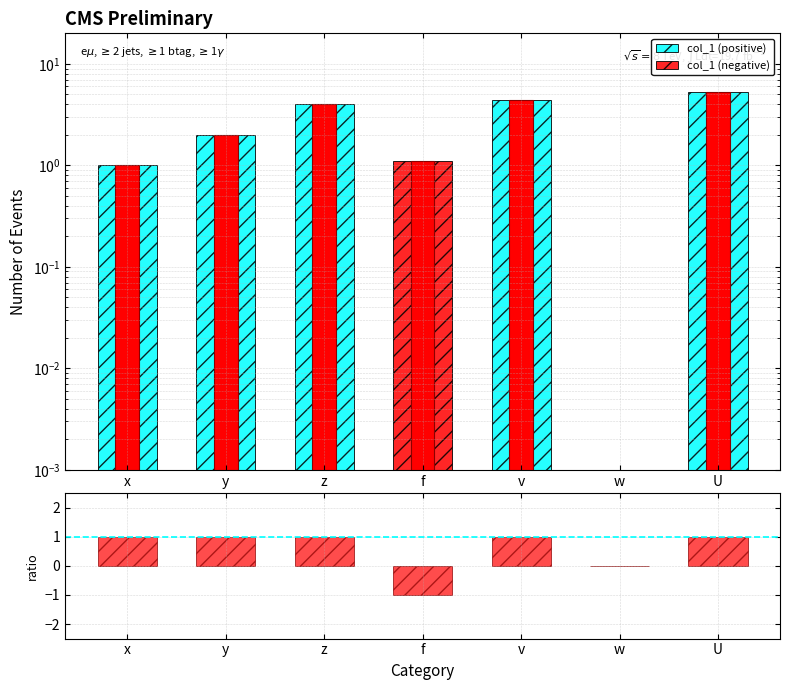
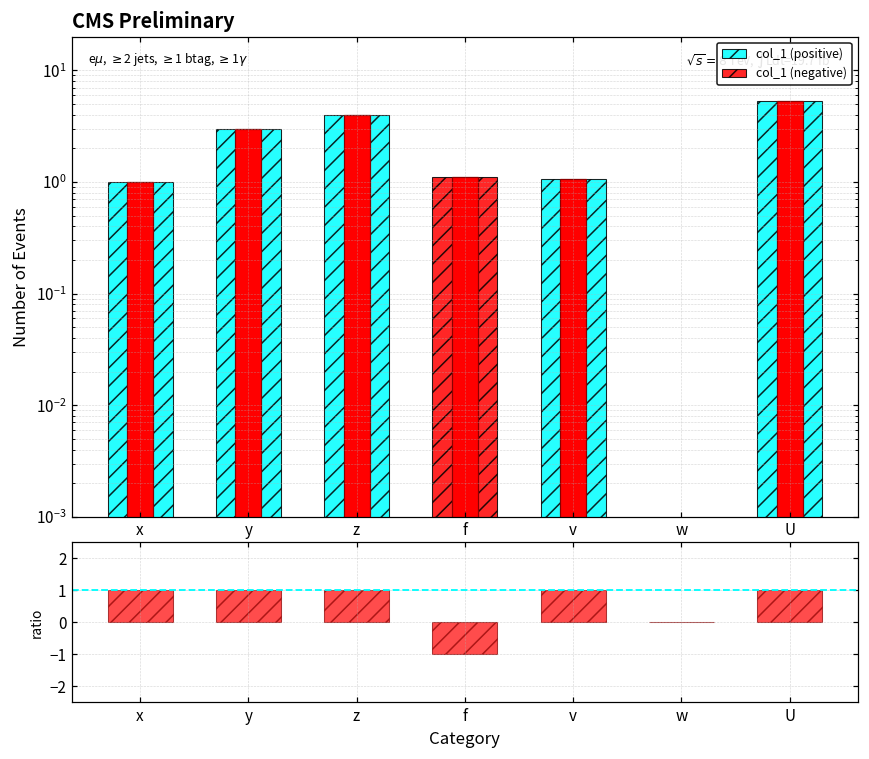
  {
    "CMS Preliminary": {
      "col_1 (positive)": {
        "x": 1.0,
-       "y": 2,
+       "y": 3,
        "z": 4.0,
-       "v": 4.4,
+       "v": 1.1,
        "U": 5
      }
    }
  }
